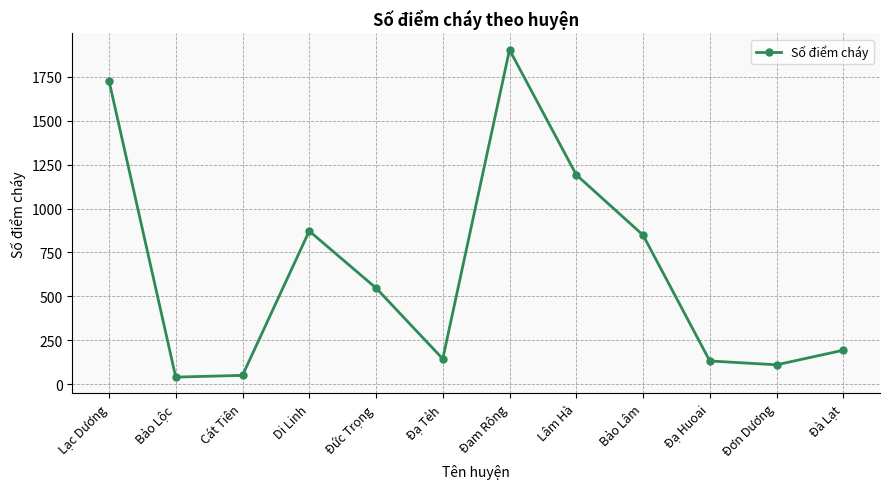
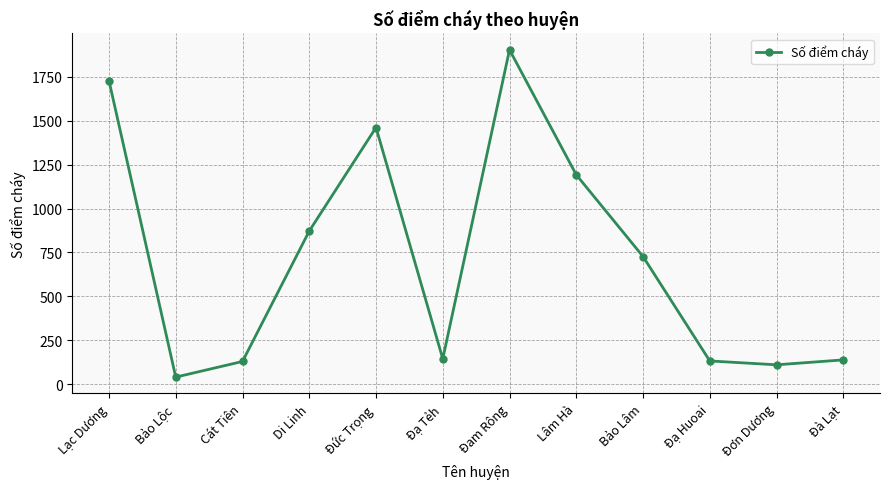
  {
    "Lạc Dương": 1730,
    "Bảo Lộc": 40,
-   "Cát Tiên": 50,
+   "Cát Tiên": 130,
    "Di Linh": 870,
-   "Đức Trọng": 550,
+   "Đức Trọng": 1460,
    "Đạ Tẻh": 150,
    "Đam Rông": 1900,
    "Lâm Hà": 1190,
-   "Bảo Lâm": 850,
+   "Bảo Lâm": 730,
    "Đạ Huoai": 130,
    "Đơn Dương": 110,
-   "Đà Lạt": 190
+   "Đà Lạt": 140
  }
